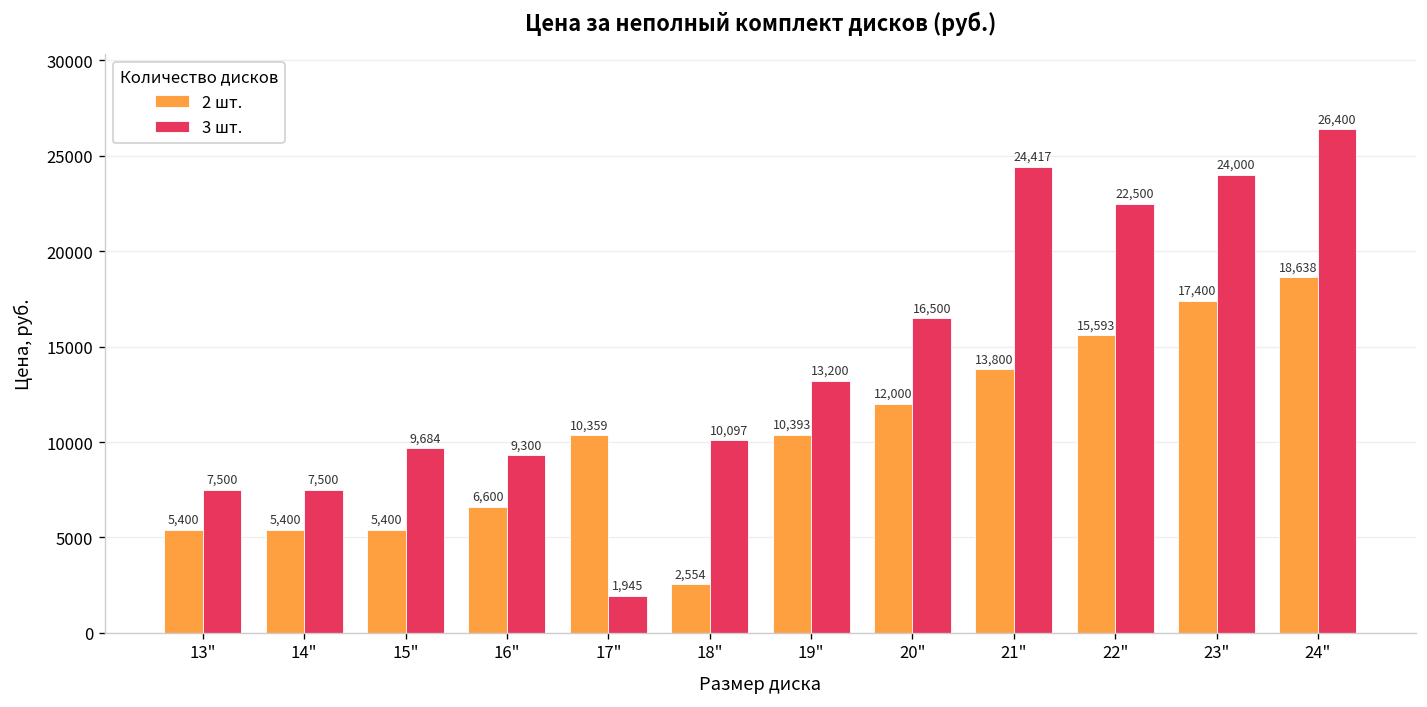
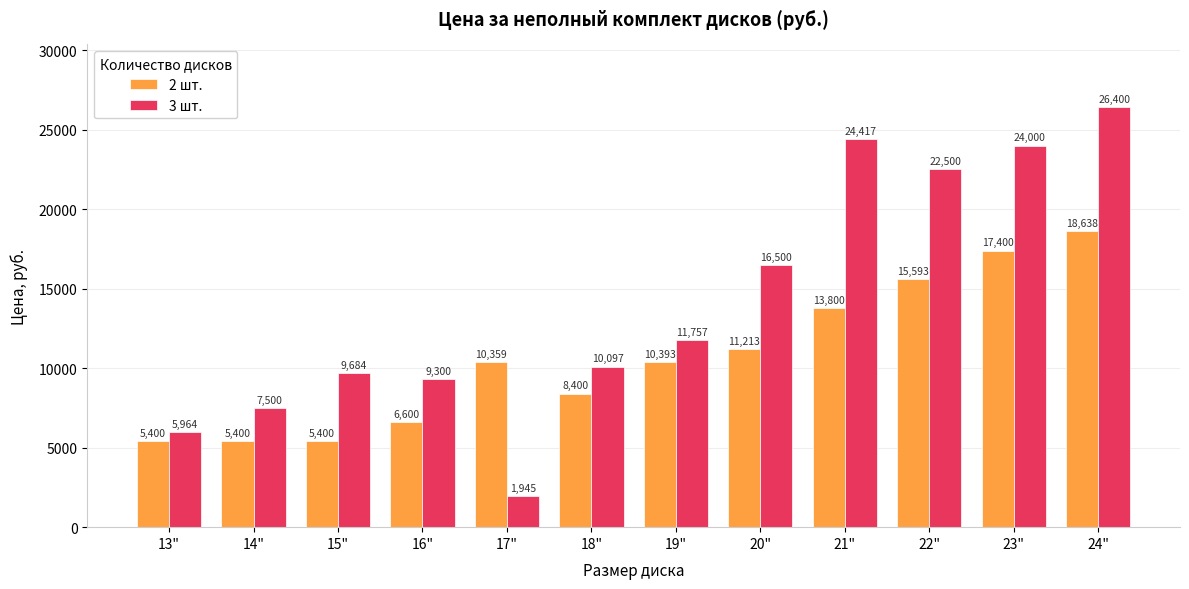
  {
    "2 шт.": {
      "13\"": "5,400",
      "14\"": "5,400",
      "15\"": "5,400",
      "16\"": "6,600",
      "17\"": "10,359",
-     "18\"": "2,554",
+     "18\"": "8,400",
      "19\"": "10,393",
-     "20\"": "12,000",
+     "20\"": "11,213",
      "21\"": "13,800",
      "22\"": "15,593",
      "23\"": "17,400",
      "24\"": "18,638"
    },
    "3 шт.": {
-     "13\"": "7,500",
+     "13\"": "5,964",
      "14\"": "7,500",
      "15\"": "9,684",
      "16\"": "9,300",
      "17\"": "1,945",
      "18\"": "10,097",
-     "19\"": "13,200",
+     "19\"": "11,757",
      "20\"": "16,500",
      "21\"": "24,417",
      "22\"": "22,500",
      "23\"": "24,000",
      "24\"": "26,400"
    }
  }
